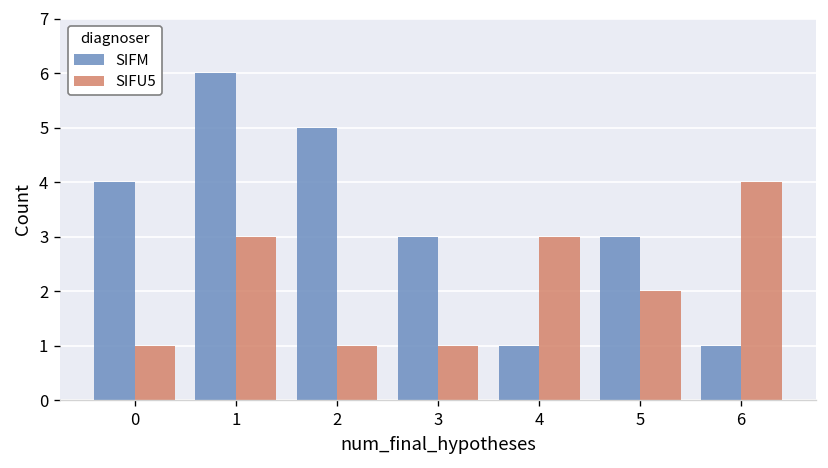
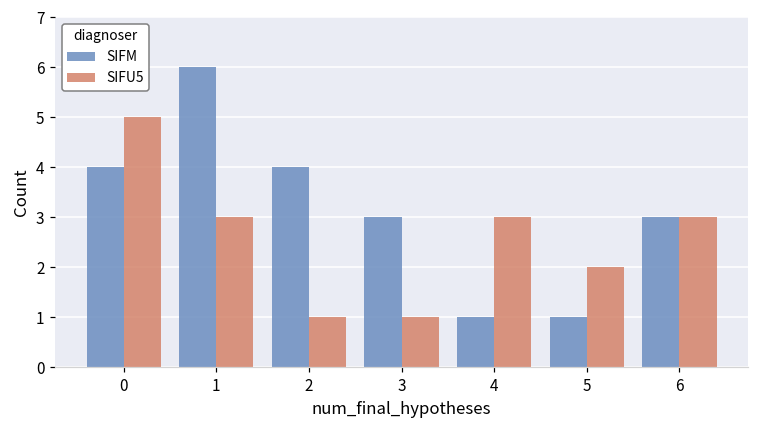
  {
    "SIFM": {
      "0": 4,
      "1": 6,
-     "2": 5,
+     "2": 4,
      "3": 3,
      "4": 1,
-     "5": 3,
-     "6": 1
+     "5": 1,
+     "6": 3
    },
    "SIFU5": {
-     "0": 1,
+     "0": 5,
      "1": 3,
      "2": 1,
      "3": 1,
      "4": 3,
      "5": 2,
-     "6": 4
+     "6": 3
    }
  }
